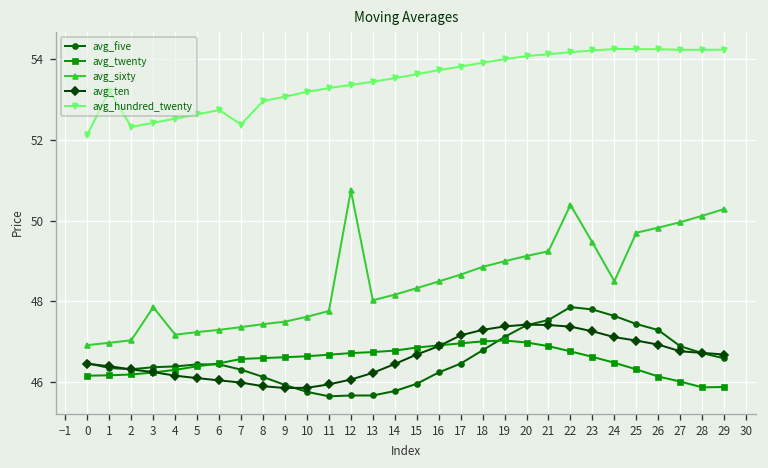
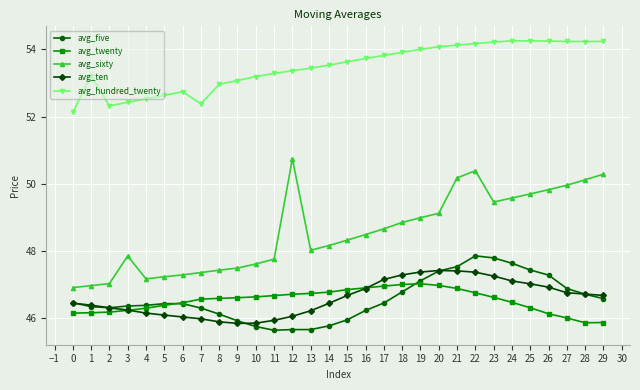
  {
    "avg_sixty": {
      "0": 46.9,
      "1": 47.0,
      "2": 47.0,
      "3": 47.9,
      "4": 47.2,
      "5": 47.2,
      "6": 47.3,
      "7": 47.4,
      "8": 47.4,
      "9": 47.5,
      "10": 47.6,
      "11": 47.8,
      "12": 50.7,
      "13": 48.0,
      "14": 48.2,
      "15": 48.3,
      "16": 48.5,
      "17": 48.7,
      "18": 48.9,
      "19": 49.0,
      "20": 49.1,
-     "21": 49.2,
+     "21": 50.2,
      "22": 50.4,
      "23": 49.5,
-     "24": 48.5,
+     "24": 49.6,
      "25": 49.7,
      "26": 49.8,
      "27": 50.0,
      "28": 50.1,
      "29": 50.3
    },
    "avg_hundred_twenty": {
      "0": 52.1,
      "2": 52.3,
      "3": 52.4,
      "4": 52.5,
      "5": 52.6,
      "6": 52.7,
      "7": 52.4,
      "8": 53.0,
      "9": 53.1,
      "10": 53.2,
      "11": 53.3,
      "12": 53.4,
      "13": 53.4,
      "14": 53.5,
      "15": 53.6,
      "16": 53.7,
      "17": 53.8,
      "18": 53.9,
      "19": 54.0,
      "20": 54.1,
      "21": 54.1,
      "22": 54.2,
      "23": 54.2,
      "24": 54.3,
      "25": 54.2,
      "26": 54.2,
      "27": 54.2,
      "28": 54.2,
      "29": 54.2
    }
  }
